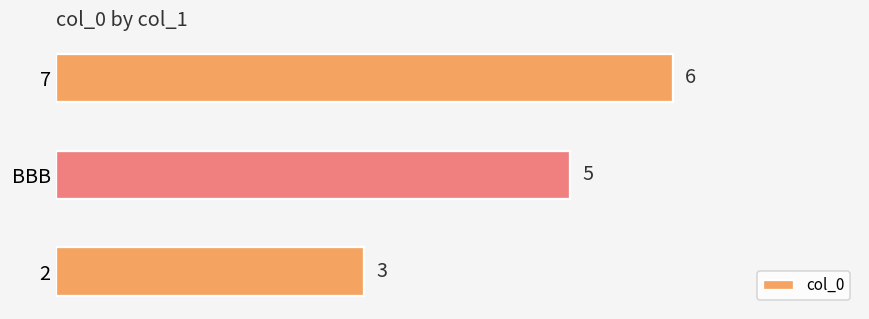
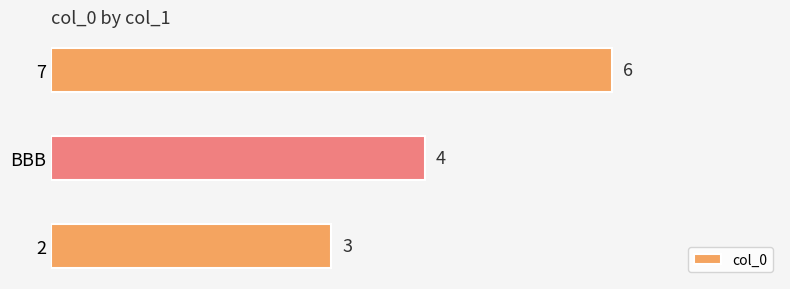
  {
    "7": 6,
-   "BBB": 5,
+   "BBB": 4,
    "2": 3
  }
